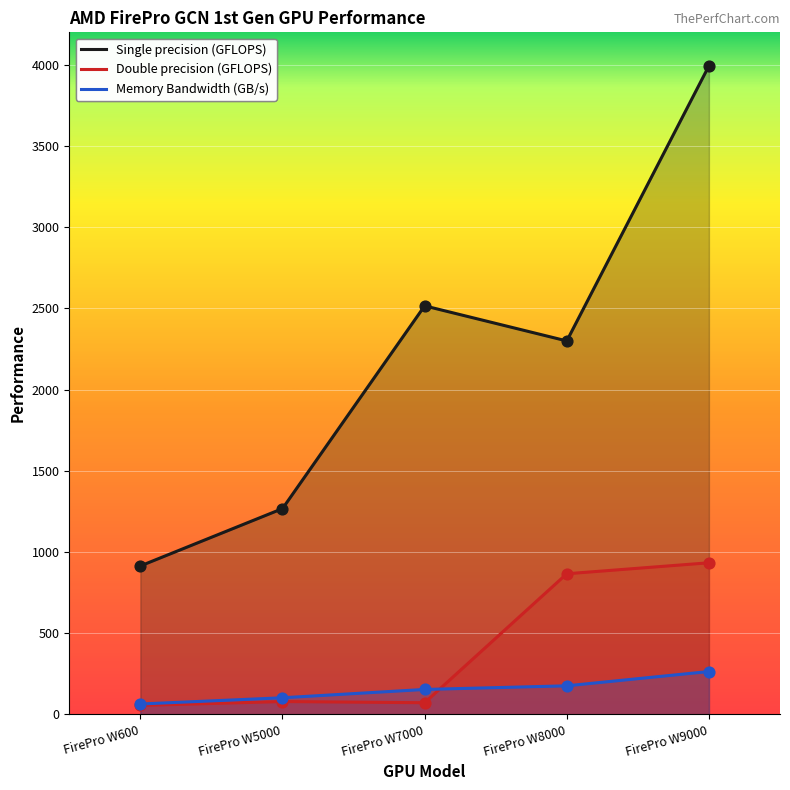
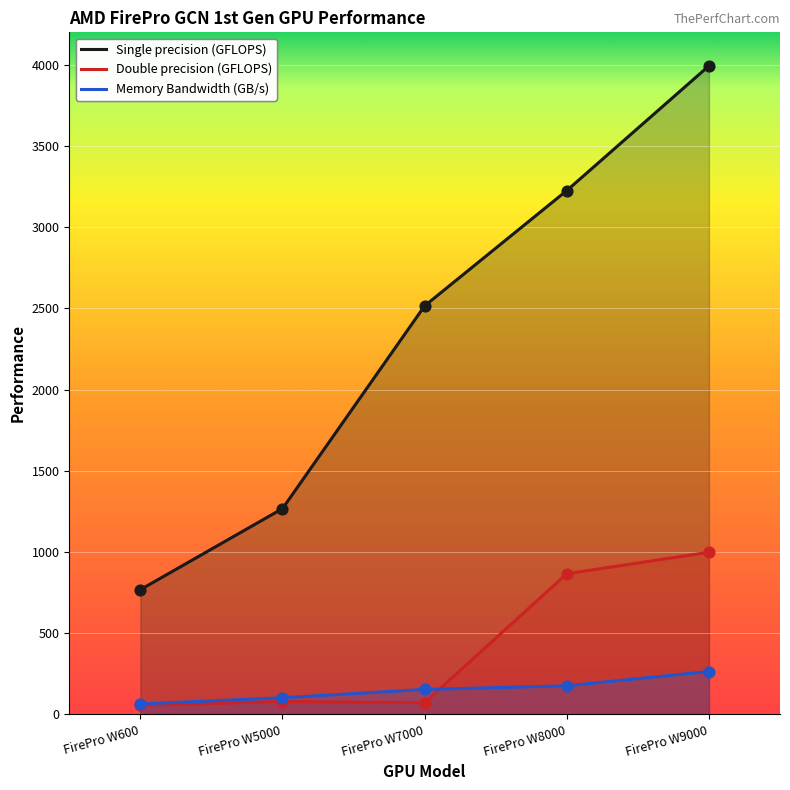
  {
    "Single precision (GFLOPS)": {
-     "FirePro W600": 910,
+     "FirePro W600": 770,
      "FirePro W5000": 1270,
      "FirePro W7000": 2520,
-     "FirePro W8000": 2300,
+     "FirePro W8000": 3230,
      "FirePro W9000": 3990
    },
    "Double precision (GFLOPS)": {
      "FirePro W5000": 80,
      "FirePro W7000": 70,
      "FirePro W8000": 870,
-     "FirePro W9000": 930
+     "FirePro W9000": 1000
    },
    "Memory Bandwidth (GB/s)": {
      "FirePro W5000": 100,
      "FirePro W7000": 150,
      "FirePro W8000": 180,
      "FirePro W9000": 260
    }
  }
